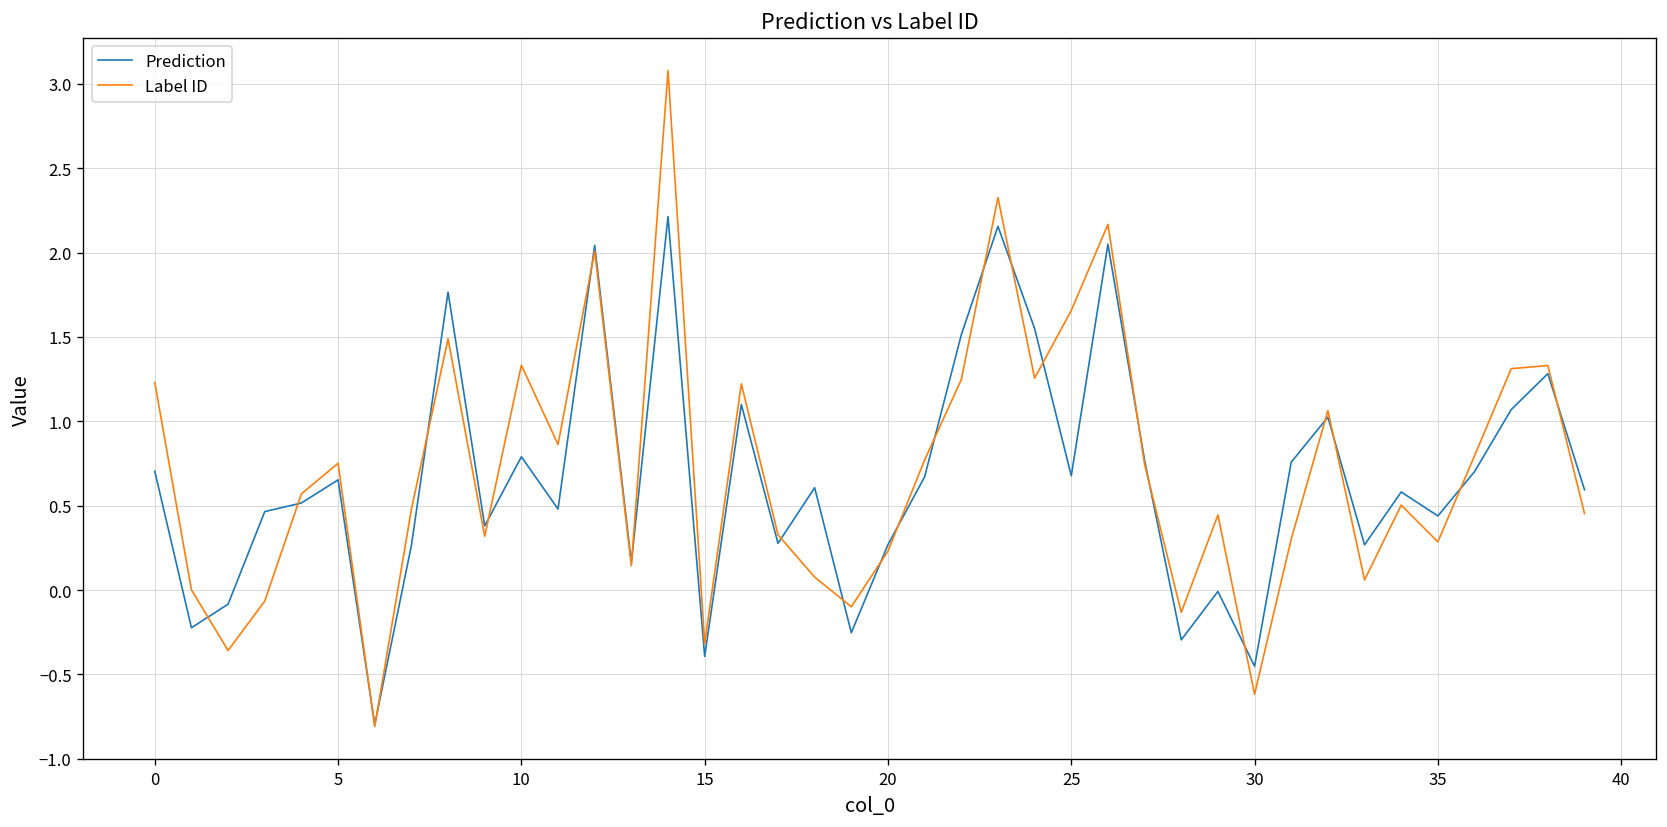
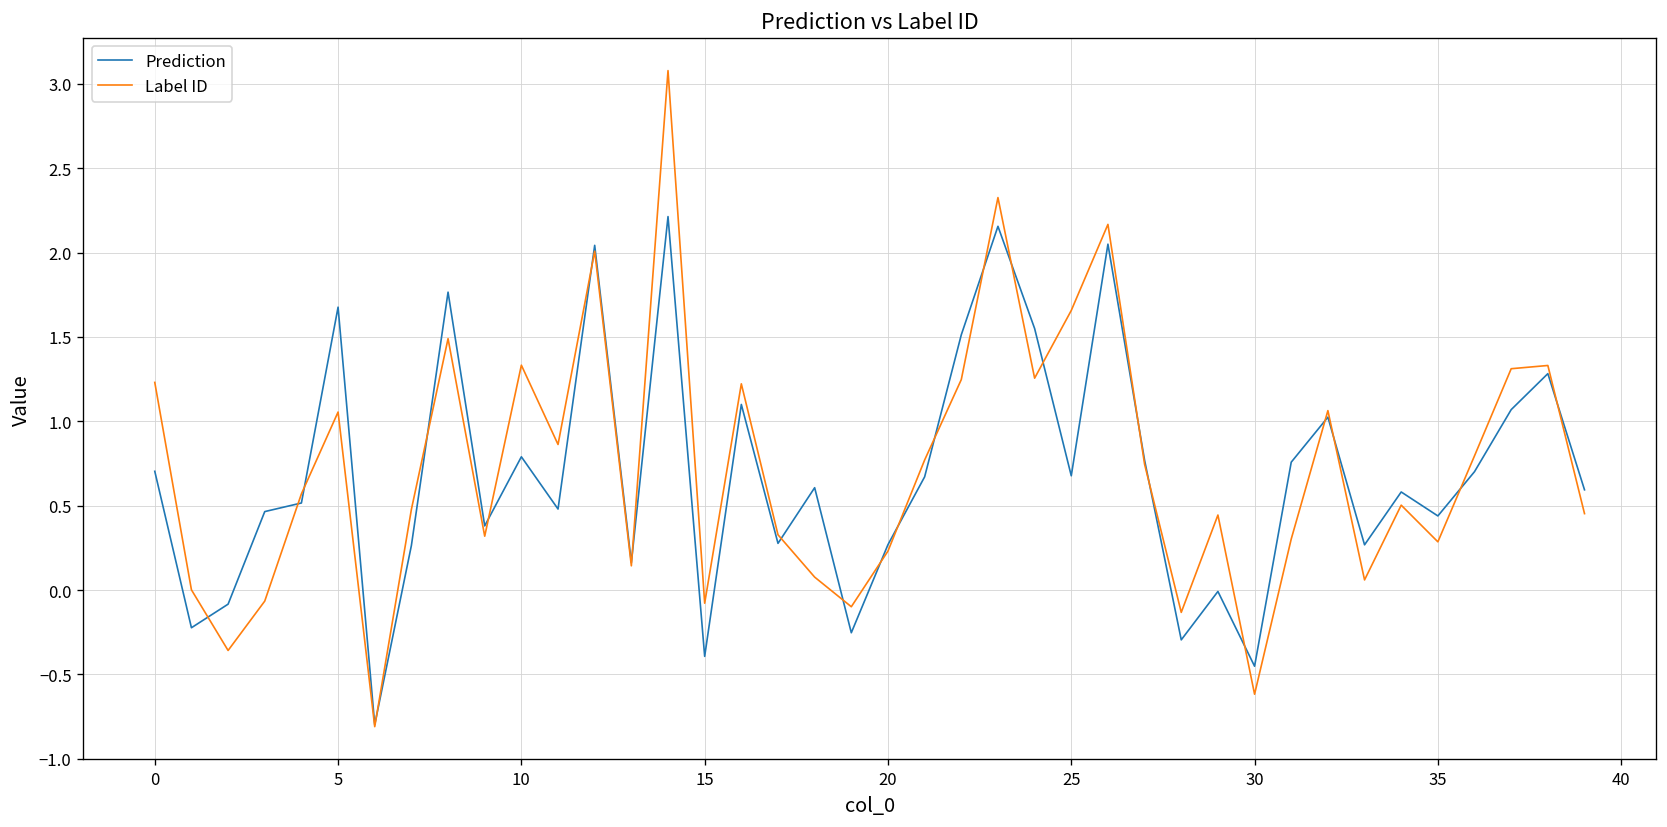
  {
    "Prediction": {
      "0": 0.70,
-     "5": 0.65,
+     "5": 1.68,
      "10": 0.79,
      "15": -0.39,
      "20": 0.27,
      "25": 0.68,
      "30": -0.45,
      "35": 0.44
    },
    "Label ID": {
      "0": 1.23,
-     "5": 0.75,
+     "5": 1.05,
      "10": 1.33,
-     "15": -0.32,
+     "15": -0.08,
      "20": 0.23,
      "25": 1.66,
      "30": -0.62,
      "35": 0.29
    }
  }
